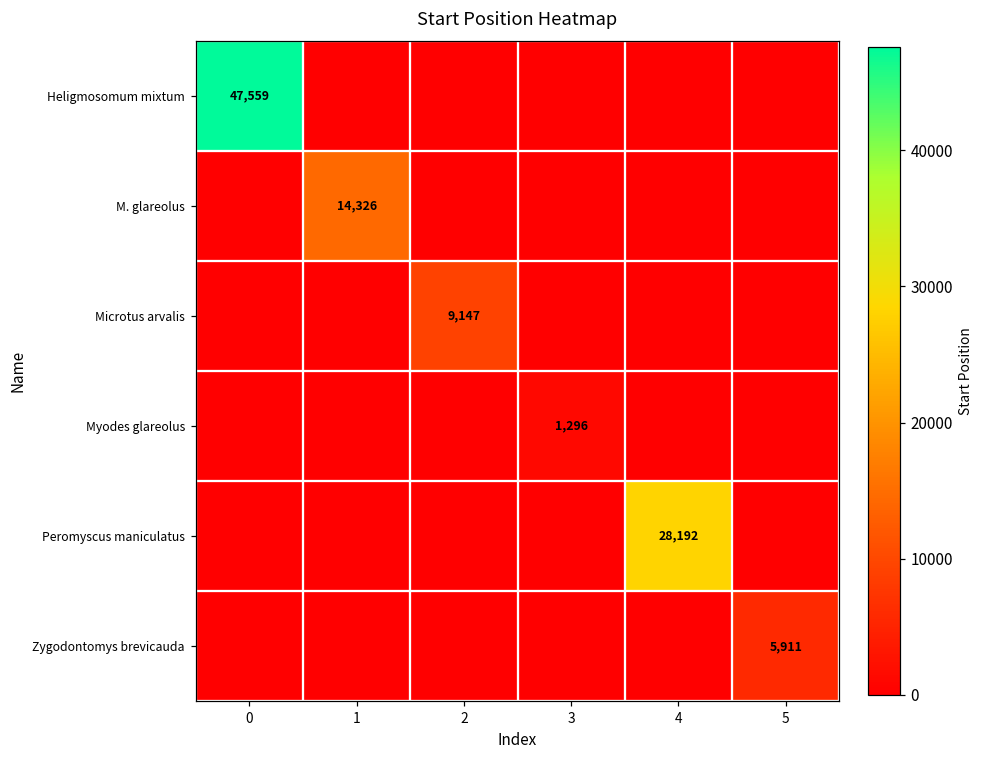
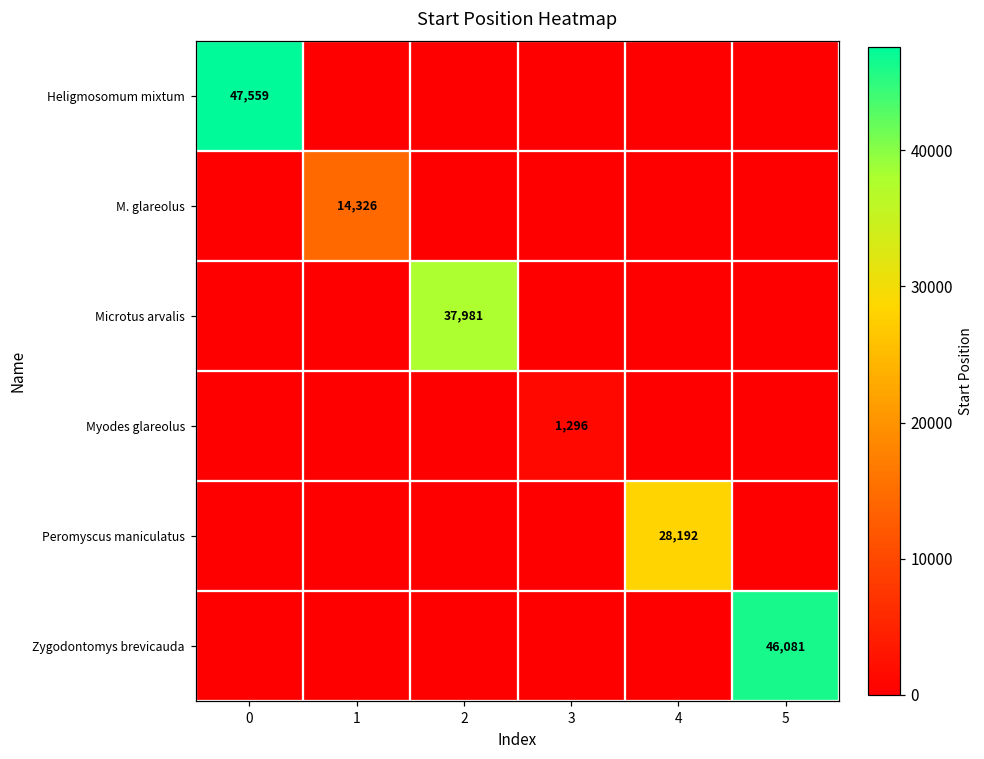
  {
    "Heligmosomum mixtum": {
      "0": "47,559"
    },
    "M. glareolus": {
      "1": "14,326"
    },
    "Microtus arvalis": {
-     "2": "9,147"
+     "2": "37,981"
    },
    "Myodes glareolus": {
      "3": "1,296"
    },
    "Peromyscus maniculatus": {
      "4": "28,192"
    },
    "Zygodontomys brevicauda": {
-     "5": "5,911"
+     "5": "46,081"
    }
  }
